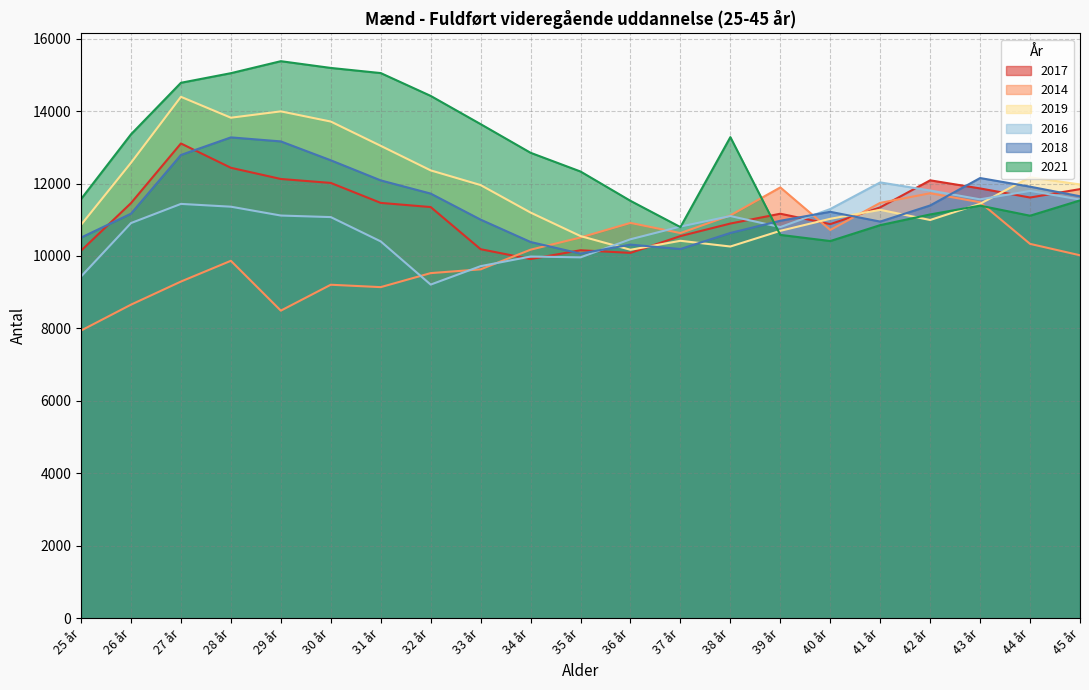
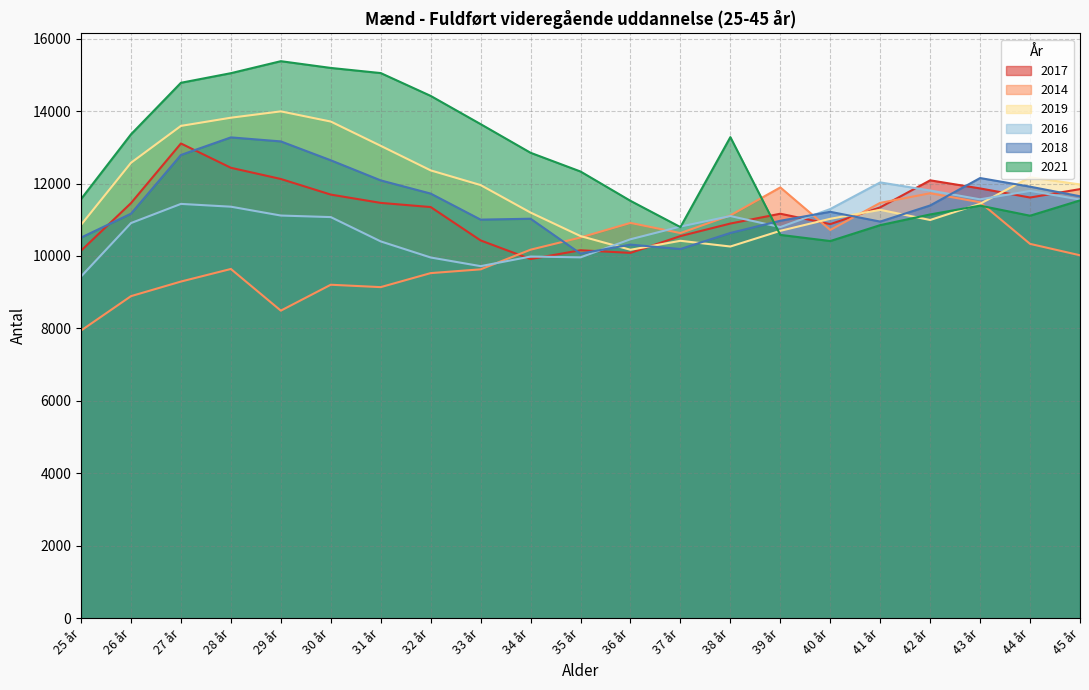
  {
    "2017": {
      "25 år": 10100,
      "26 år": 11500,
      "27 år": 13100,
      "28 år": 12400,
      "29 år": 12100,
-     "30 år": 12000,
+     "30 år": 11700,
      "31 år": 11500,
      "32 år": 11400,
-     "33 år": 10200,
+     "33 år": 10400,
      "35 år": 10200,
      "36 år": 10100,
      "37 år": 10500,
      "38 år": 10900,
      "39 år": 11200,
      "40 år": 10900,
      "42 år": 12100,
      "43 år": 11900,
      "44 år": 11600,
      "45 år": 11800
    },
    "2014": {
      "25 år": 7900,
-     "26 år": 8700,
+     "26 år": 8900,
      "27 år": 9300,
-     "28 år": 9900,
+     "28 år": 9600,
      "29 år": 8500,
      "30 år": 9200,
      "31 år": 9100,
      "32 år": 9500,
      "33 år": 9600,
      "34 år": 10200,
      "36 år": 10900,
      "37 år": 10600,
      "39 år": 11900,
      "40 år": 10700,
      "41 år": 11500,
      "42 år": 11700,
      "44 år": 10300,
      "45 år": 10000
    },
    "2019": {
      "25 år": 10900,
      "26 år": 12600,
-     "27 år": 14400,
+     "27 år": 13600,
      "28 år": 13800,
      "29 år": 14000,
      "30 år": 13700,
      "31 år": 13000,
      "32 år": 12400,
      "33 år": 12000,
      "34 år": 11200,
      "36 år": 10200,
      "37 år": 10400,
      "38 år": 10300,
      "39 år": 10700,
      "40 år": 11000,
      "42 år": 11000,
      "45 år": 12000
    },
    "2016": {
      "25 år": 9400,
      "26 år": 10900,
      "27 år": 11400,
      "28 år": 11400,
      "29 år": 11100,
      "30 år": 11100,
      "31 år": 10400,
-     "32 år": 9200,
+     "32 år": 10000,
      "33 år": 9700,
      "35 år": 10000,
      "36 år": 10500,
      "39 år": 10800,
      "40 år": 11300,
      "41 år": 12000,
      "42 år": 11800,
      "43 år": 11600,
      "44 år": 11800
    },
    "2018": {
      "25 år": 10500,
      "26 år": 11200,
      "27 år": 12800,
      "28 år": 13300,
      "29 år": 13200,
      "30 år": 12600,
      "31 år": 12100,
      "32 år": 11700,
      "33 år": 11000,
-     "34 år": 10400,
+     "34 år": 11000,
      "35 år": 10100,
      "36 år": 10300,
      "37 år": 10200,
      "38 år": 10600,
      "39 år": 11000,
      "40 år": 11200,
      "41 år": 10900,
      "42 år": 11400,
      "43 år": 12200,
      "44 år": 11900,
      "45 år": 11600
    },
    "2021": {
      "25 år": 11600,
      "26 år": 13400,
      "27 år": 14800,
      "28 år": 15000,
      "29 år": 15400,
      "30 år": 15200,
      "31 år": 15000,
      "32 år": 14400,
      "33 år": 13600,
      "34 år": 12800,
      "35 år": 12300,
      "36 år": 11500,
      "38 år": 13300,
      "39 år": 10600,
      "40 år": 10400,
      "41 år": 10900,
      "42 år": 11100,
      "44 år": 11100
    }
  }
